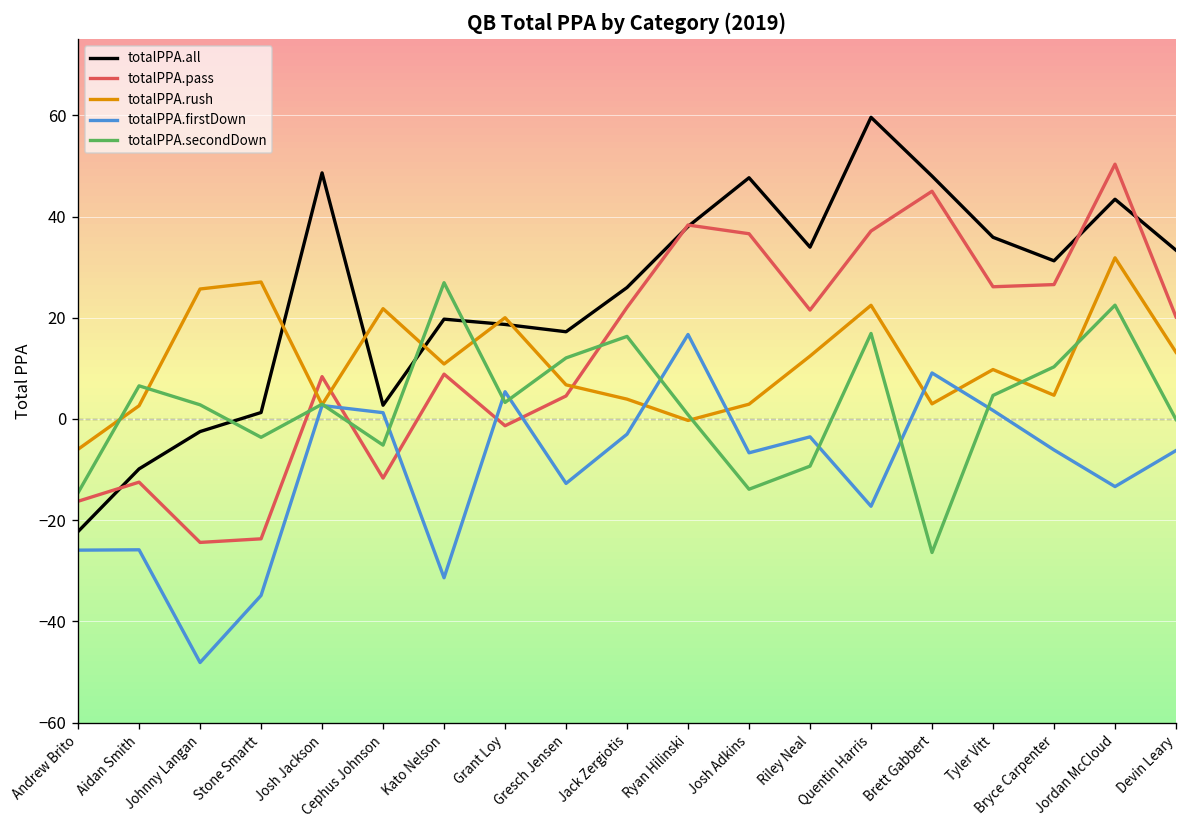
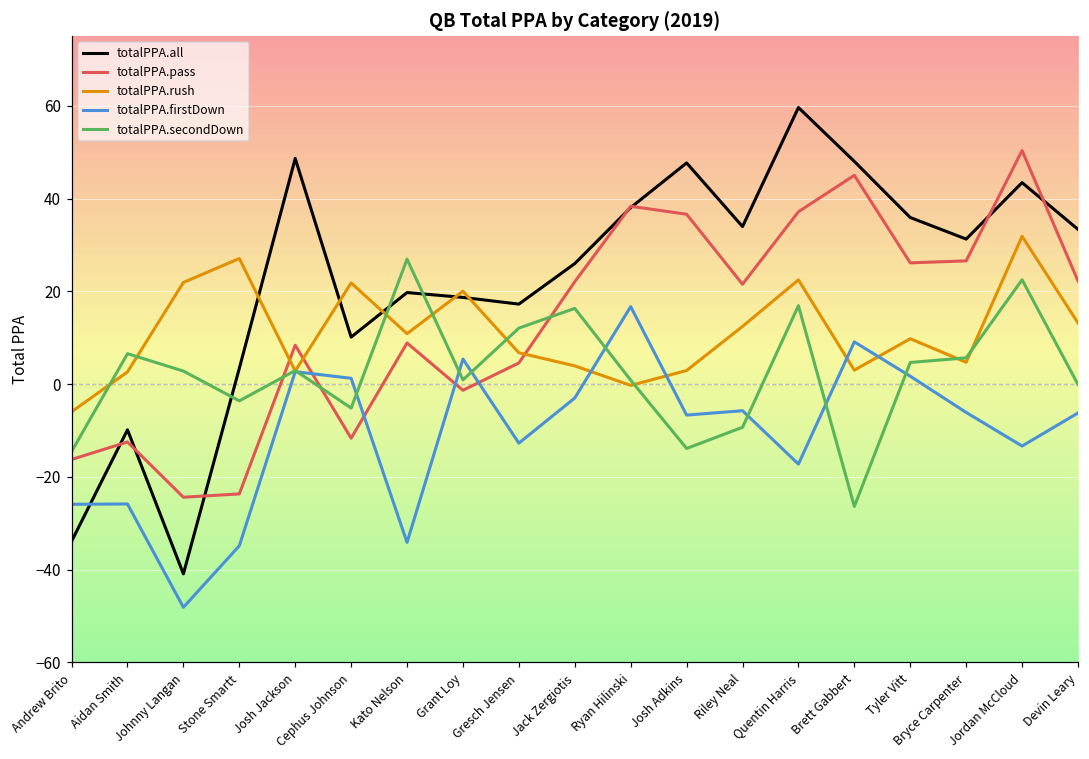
  {
    "totalPPA.all": {
-     "Andrew Brito": -22,
+     "Andrew Brito": -34,
      "Aidan Smith": -10,
-     "Johnny Langan": -2,
-     "Stone Smartt": 1,
+     "Johnny Langan": -41,
+     "Stone Smartt": 3,
      "Josh Jackson": 49,
-     "Cephus Johnson": 3,
+     "Cephus Johnson": 10,
      "Kato Nelson": 20,
      "Grant Loy": 19,
      "Gresch Jensen": 17,
      "Jack Zergiotis": 26,
      "Josh Adkins": 48,
      "Riley Neal": 34,
      "Quentin Harris": 60,
      "Brett Gabbert": 48,
      "Tyler Vitt": 36,
      "Bryce Carpenter": 31,
      "Jordan McCloud": 43,
      "Devin Leary": 33
    },
    "totalPPA.pass": {
      "Andrew Brito": -16,
      "Aidan Smith": -12,
      "Johnny Langan": -24,
      "Stone Smartt": -24,
      "Josh Jackson": 8,
      "Cephus Johnson": -12,
      "Kato Nelson": 9,
      "Grant Loy": -1,
      "Gresch Jensen": 5,
      "Jack Zergiotis": 22,
      "Josh Adkins": 37,
      "Riley Neal": 22,
      "Quentin Harris": 37,
      "Brett Gabbert": 45,
      "Tyler Vitt": 26,
      "Bryce Carpenter": 27,
      "Jordan McCloud": 50,
-     "Devin Leary": 20
+     "Devin Leary": 22
    },
    "totalPPA.rush": {
      "Andrew Brito": -6,
      "Aidan Smith": 3,
-     "Johnny Langan": 26,
+     "Johnny Langan": 22,
      "Stone Smartt": 27,
      "Cephus Johnson": 22,
      "Kato Nelson": 11,
      "Grant Loy": 20,
      "Gresch Jensen": 7,
      "Jack Zergiotis": 4,
      "Ryan Hilinski": 0,
      "Josh Adkins": 3,
      "Riley Neal": 12,
      "Quentin Harris": 22,
      "Brett Gabbert": 3,
      "Tyler Vitt": 10,
      "Bryce Carpenter": 5,
      "Jordan McCloud": 32,
      "Devin Leary": 13
    },
    "totalPPA.firstDown": {
      "Andrew Brito": -26,
      "Aidan Smith": -26,
      "Johnny Langan": -48,
      "Stone Smartt": -35,
      "Cephus Johnson": 1,
-     "Kato Nelson": -31,
+     "Kato Nelson": -34,
      "Grant Loy": 5,
      "Gresch Jensen": -13,
      "Jack Zergiotis": -3,
      "Ryan Hilinski": 17,
      "Josh Adkins": -7,
-     "Riley Neal": -4,
+     "Riley Neal": -6,
      "Quentin Harris": -17,
      "Brett Gabbert": 9,
      "Tyler Vitt": 2,
      "Bryce Carpenter": -6,
      "Jordan McCloud": -13,
      "Devin Leary": -6
    },
    "totalPPA.secondDown": {
      "Andrew Brito": -15,
      "Aidan Smith": 7,
      "Johnny Langan": 3,
      "Stone Smartt": -4,
      "Cephus Johnson": -5,
      "Kato Nelson": 27,
-     "Grant Loy": 3,
+     "Grant Loy": 1,
      "Gresch Jensen": 12,
      "Jack Zergiotis": 16,
      "Ryan Hilinski": 1,
      "Josh Adkins": -14,
      "Riley Neal": -9,
      "Quentin Harris": 17,
      "Brett Gabbert": -26,
      "Tyler Vitt": 5,
-     "Bryce Carpenter": 10,
+     "Bryce Carpenter": 6,
      "Jordan McCloud": 22,
      "Devin Leary": 0
    }
  }
